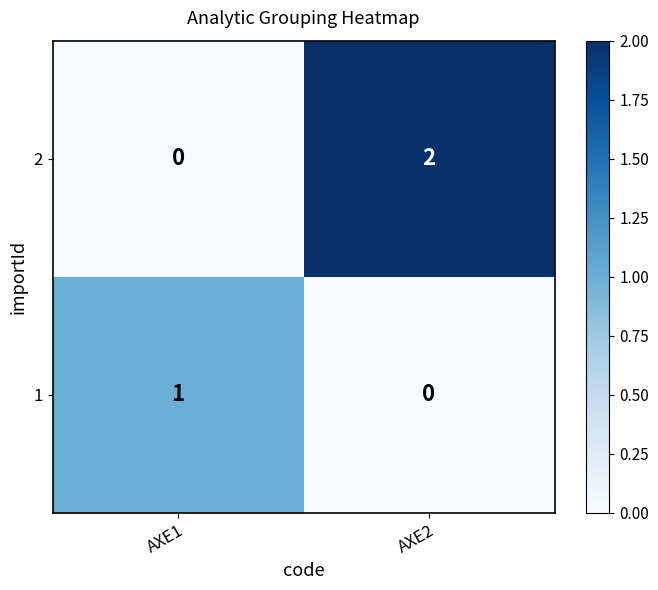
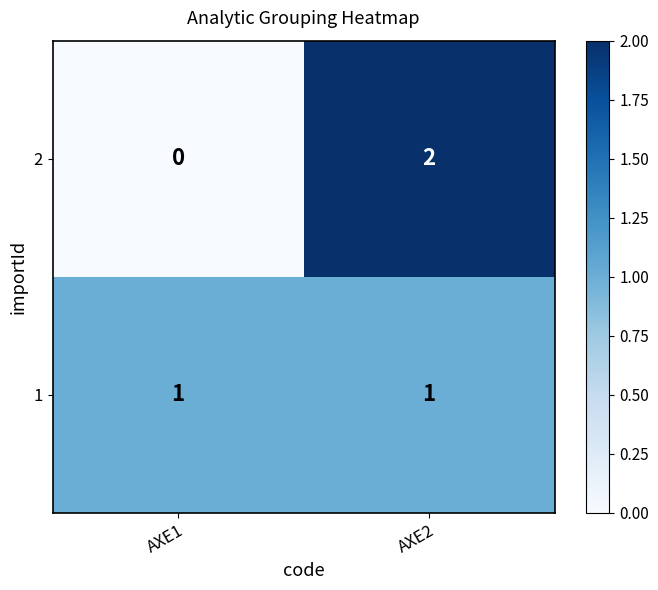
  {
    "2": {
      "AXE1": 0,
      "AXE2": 2
    },
    "1": {
      "AXE1": 1,
-     "AXE2": 0
+     "AXE2": 1
    }
  }
